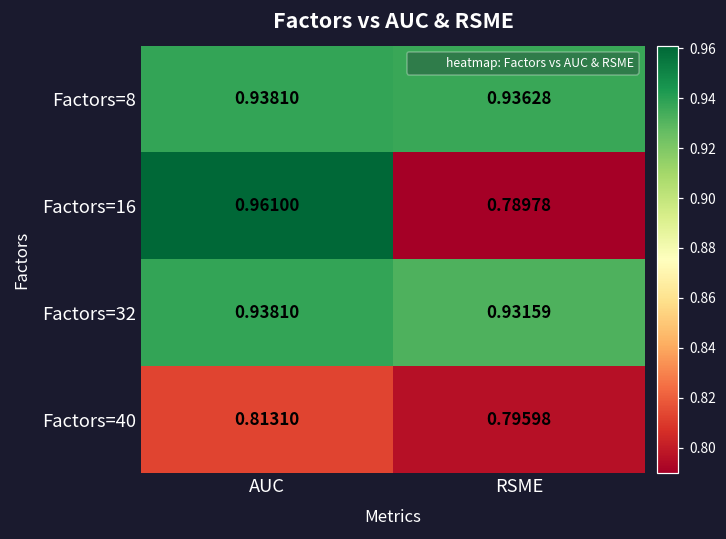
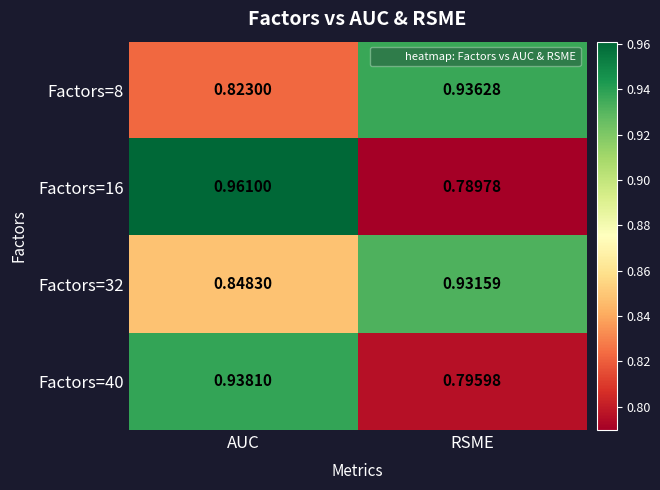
  {
    "Factors=8": {
-     "AUC": 0.93810,
+     "AUC": 0.82300,
      "RSME": 0.93628
    },
    "Factors=16": {
      "AUC": 0.96100,
      "RSME": 0.78978
    },
    "Factors=32": {
-     "AUC": 0.93810,
+     "AUC": 0.84830,
      "RSME": 0.93159
    },
    "Factors=40": {
-     "AUC": 0.81310,
+     "AUC": 0.93810,
      "RSME": 0.79598
    }
  }
